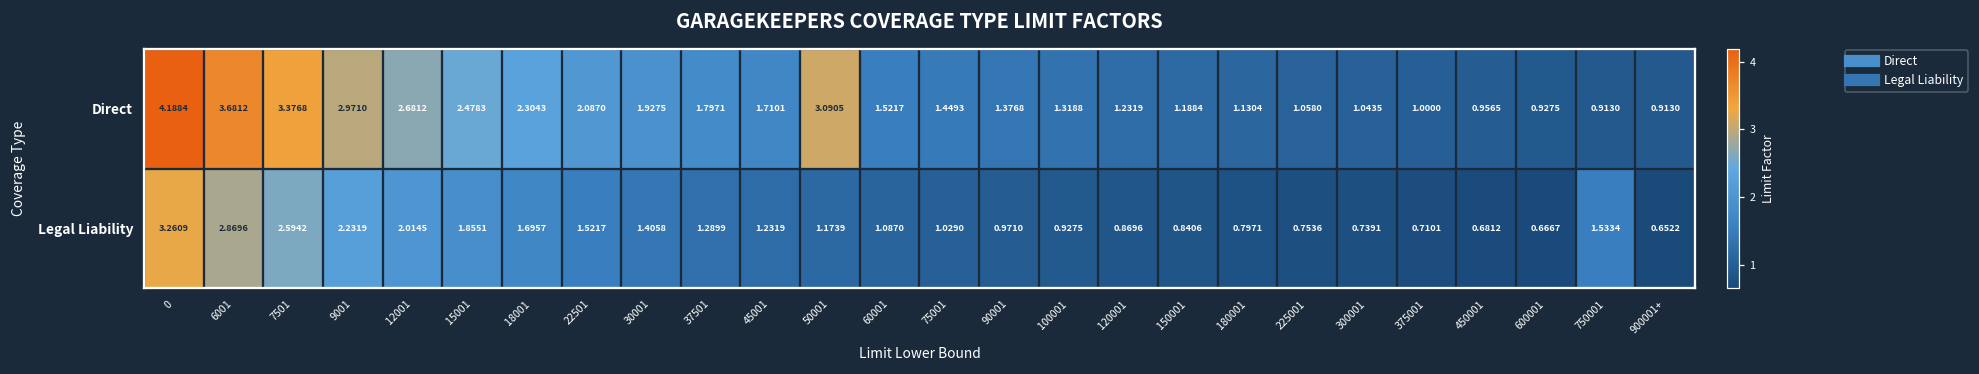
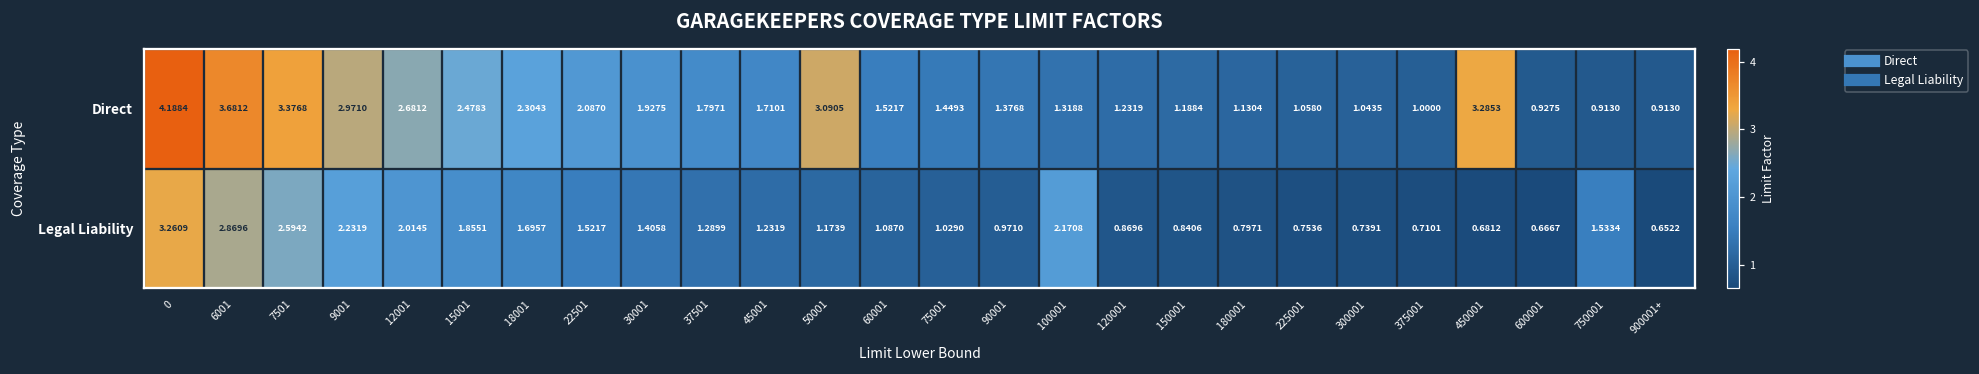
  {
    "Direct": {
      "0": 4.1884,
      "6001": 3.6812,
      "7501": 3.3768,
      "9001": 2.9710,
      "12001": 2.6812,
      "15001": 2.4783,
      "18001": 2.3043,
      "22501": 2.0870,
      "30001": 1.9275,
      "37501": 1.7971,
      "45001": 1.7101,
      "50001": 3.0905,
      "60001": 1.5217,
      "75001": 1.4493,
      "90001": 1.3768,
      "100001": 1.3188,
      "120001": 1.2319,
      "150001": 1.1884,
      "180001": 1.1304,
      "225001": 1.0580,
      "300001": 1.0435,
      "375001": 1.0000,
-     "450001": 0.9565,
+     "450001": 3.2853,
      "600001": 0.9275,
      "750001": 0.9130,
      "900001+": 0.9130
    },
    "Legal Liability": {
      "0": 3.2609,
      "6001": 2.8696,
      "7501": 2.5942,
      "9001": 2.2319,
      "12001": 2.0145,
      "15001": 1.8551,
      "18001": 1.6957,
      "22501": 1.5217,
      "30001": 1.4058,
      "37501": 1.2899,
      "45001": 1.2319,
      "50001": 1.1739,
      "60001": 1.0870,
      "75001": 1.0290,
      "90001": 0.9710,
-     "100001": 0.9275,
+     "100001": 2.1708,
      "120001": 0.8696,
      "150001": 0.8406,
      "180001": 0.7971,
      "225001": 0.7536,
      "300001": 0.7391,
      "375001": 0.7101,
      "450001": 0.6812,
      "600001": 0.6667,
      "750001": 1.5334,
      "900001+": 0.6522
    }
  }
